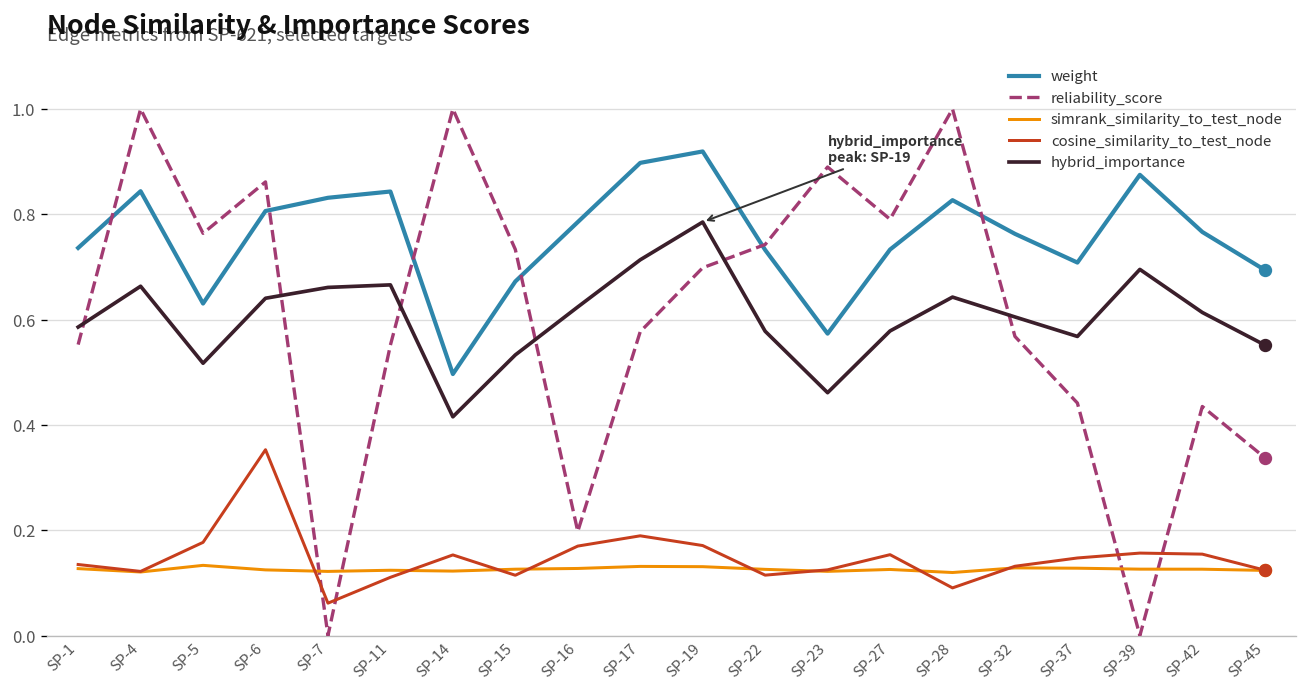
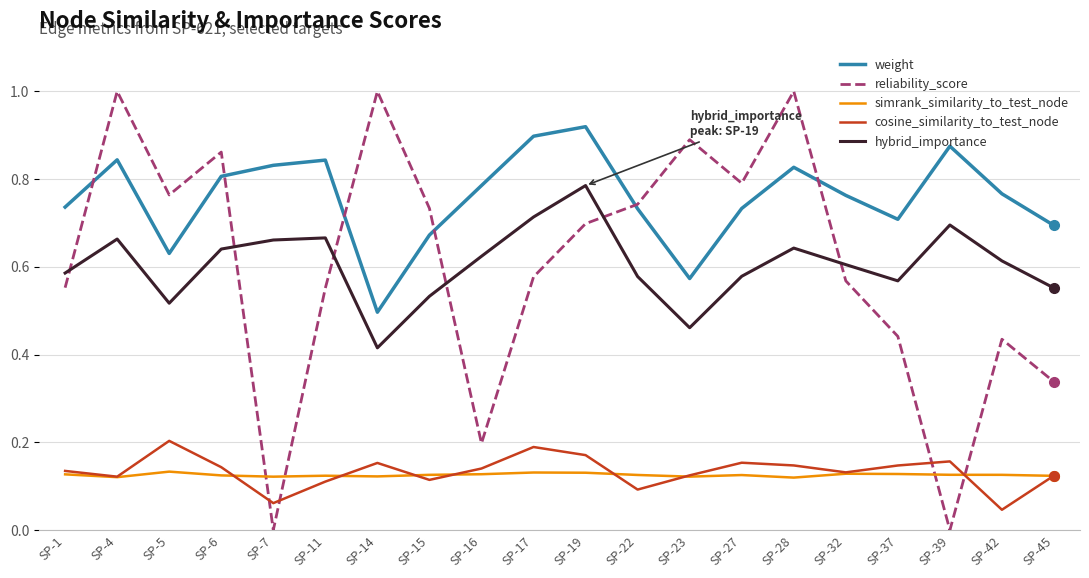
  {
    "cosine_similarity_to_test_node": {
      "SP-1": 0.14,
-     "SP-5": 0.18,
-     "SP-6": 0.35,
+     "SP-5": 0.20,
+     "SP-6": 0.14,
      "SP-7": 0.06,
      "SP-11": 0.11,
      "SP-14": 0.15,
      "SP-15": 0.11,
-     "SP-16": 0.17,
+     "SP-16": 0.14,
      "SP-17": 0.19,
      "SP-19": 0.17,
-     "SP-22": 0.11,
+     "SP-22": 0.09,
      "SP-27": 0.15,
-     "SP-28": 0.09,
+     "SP-28": 0.15,
      "SP-37": 0.15,
      "SP-39": 0.16,
-     "SP-42": 0.15
+     "SP-42": 0.05
    }
  }
